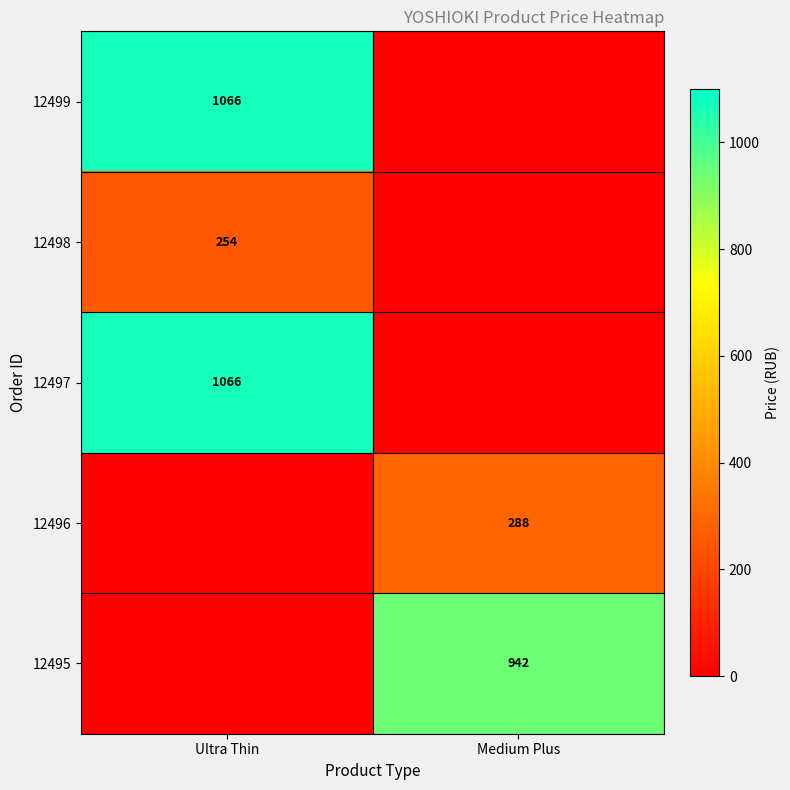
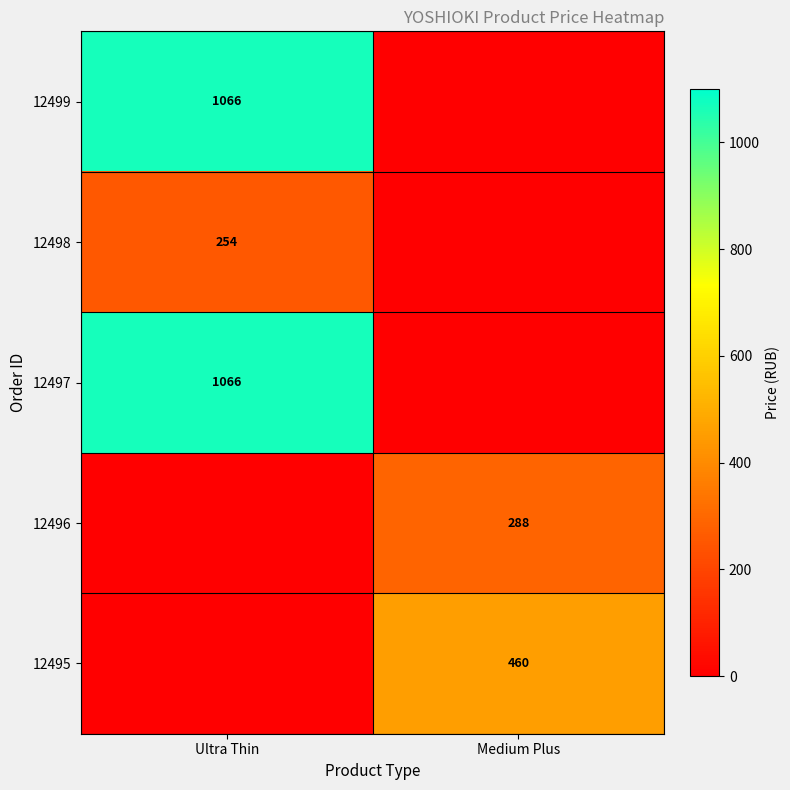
  {
    "12499": {
      "Ultra Thin": 1066
    },
    "12498": {
      "Ultra Thin": 254
    },
    "12497": {
      "Ultra Thin": 1066
    },
    "12496": {
      "Medium Plus": 288
    },
    "12495": {
-     "Medium Plus": 942
+     "Medium Plus": 460
    }
  }
